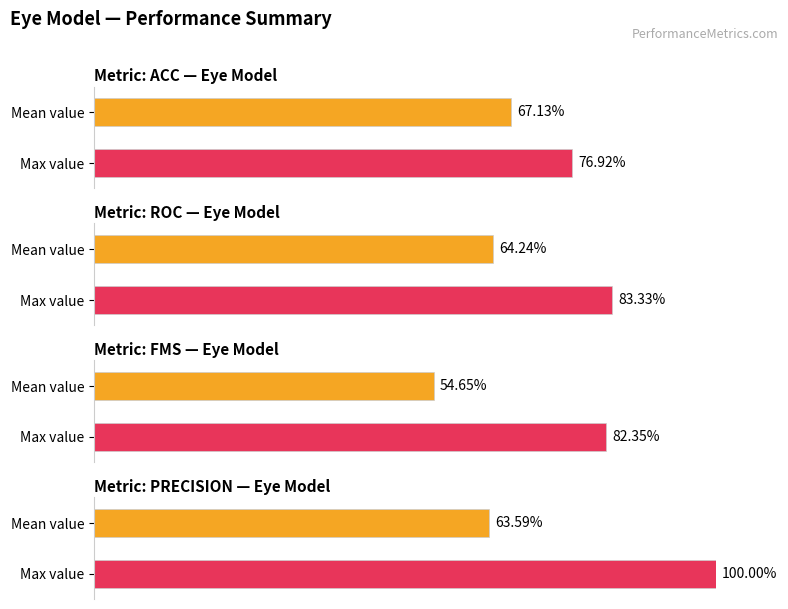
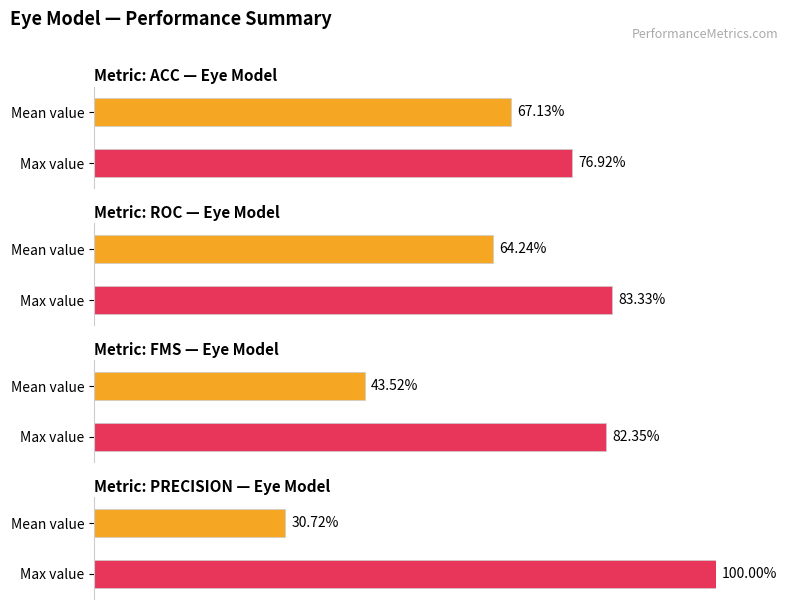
  {
    "Metric: ACC — Eye Model": {
      "Mean value": "67.13%",
      "Max value": "76.92%"
    },
    "Metric: ROC — Eye Model": {
      "Mean value": "64.24%",
      "Max value": "83.33%"
    },
    "Metric: FMS — Eye Model": {
-     "Mean value": "54.65%",
+     "Mean value": "43.52%",
      "Max value": "82.35%"
    },
    "Metric: PRECISION — Eye Model": {
-     "Mean value": "63.59%",
+     "Mean value": "30.72%",
      "Max value": "100.00%"
    }
  }
